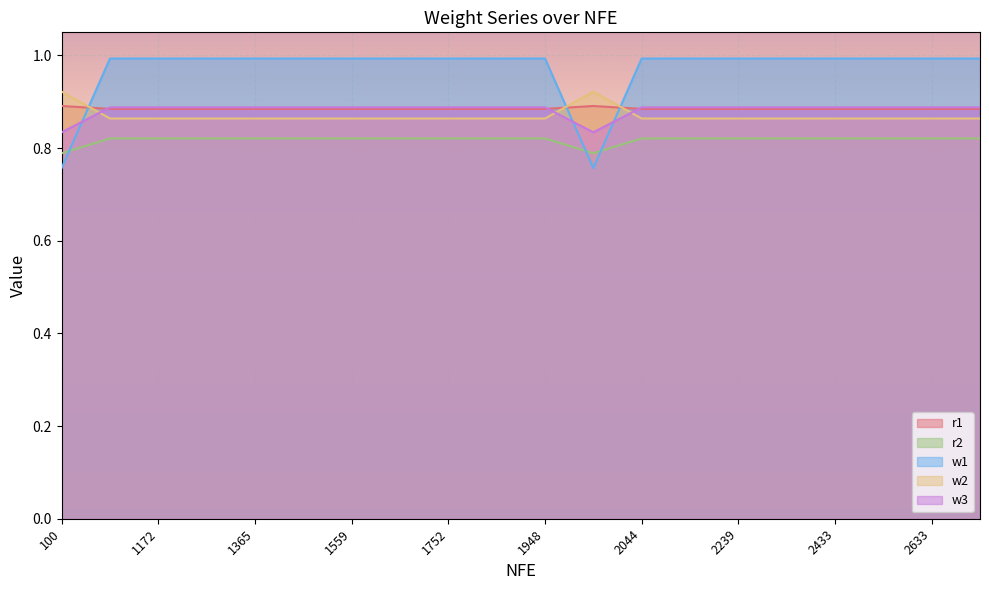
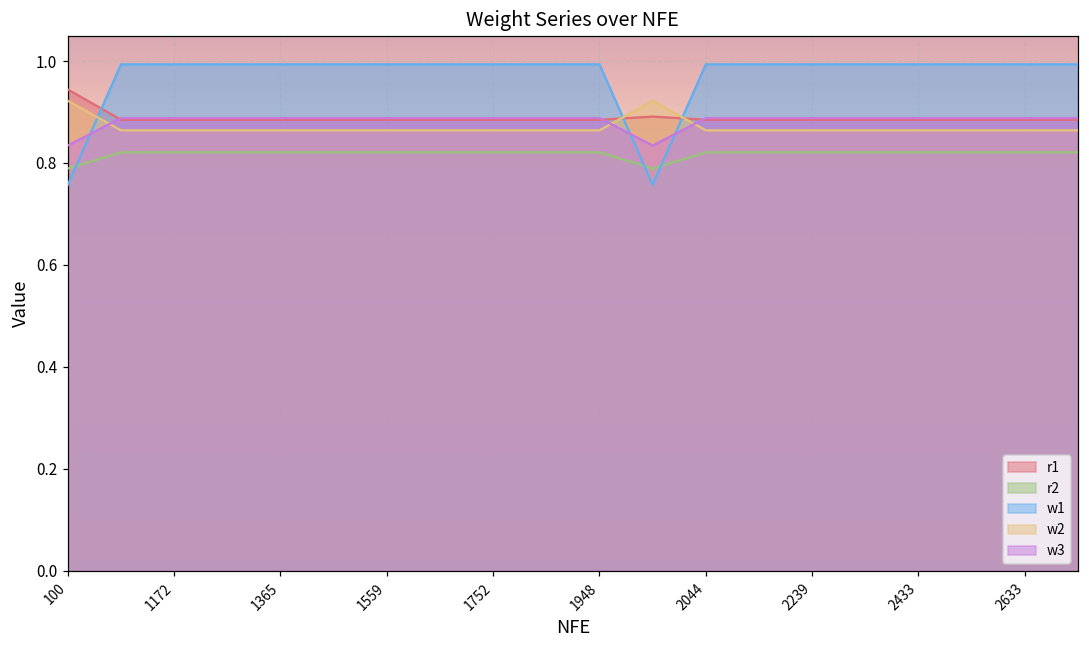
  {
    "r1": {
-     "100": 0.89
+     "100": 0.94
    },
    "w1": {
      "100": 0.76,
      "1172": 0.99,
      "1365": 0.99,
      "1559": 0.99,
      "1752": 0.99,
      "1948": 0.99,
      "2044": 0.99,
      "2239": 0.99,
      "2433": 0.99,
      "2633": 0.99
    },
    "w3": {
      "100": 0.83
    }
  }
